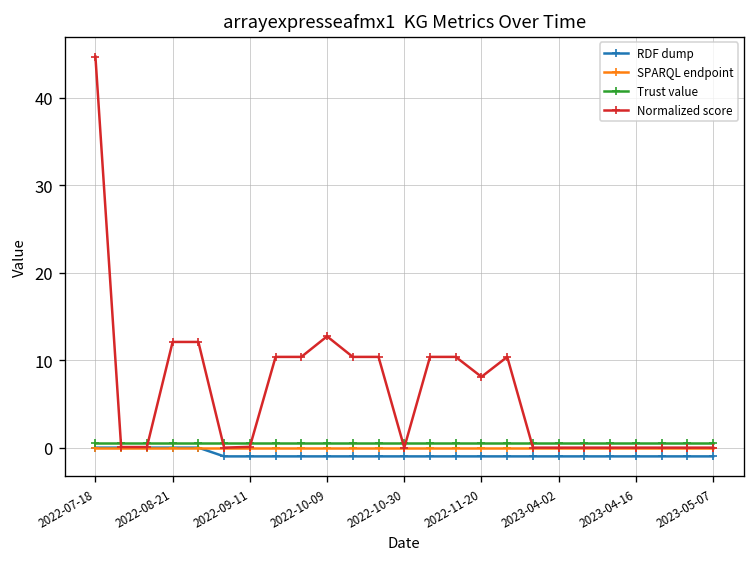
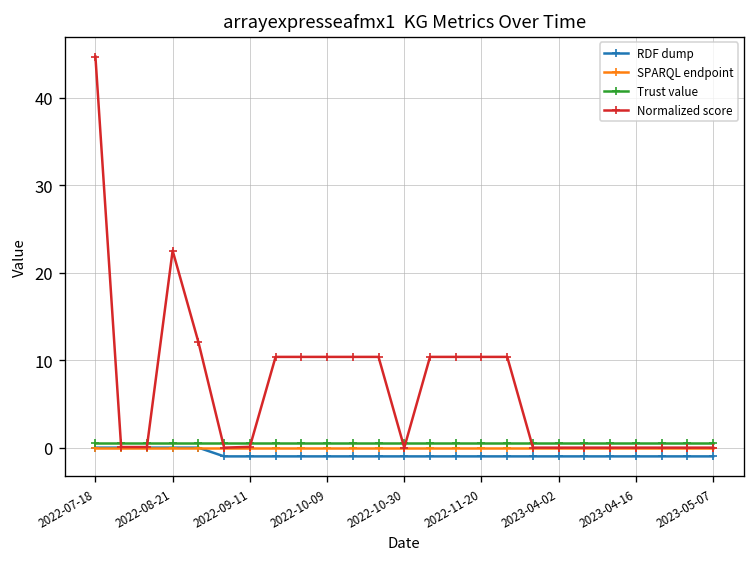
  {
    "RDF dump": {
      "2022-09-11": -1,
      "2022-10-09": -1,
      "2022-10-30": -1,
      "2022-11-20": -1,
      "2023-04-02": -1,
      "2023-04-16": -1,
      "2023-05-07": -1
    },
    "SPARQL endpoint": {
      "2022-10-09": 0,
      "2022-11-20": 0
    },
    "Trust value": {
      "2022-07-18": 1,
      "2022-08-21": 1,
      "2022-09-11": 1,
      "2022-10-09": 1,
      "2022-10-30": 1,
      "2022-11-20": 1,
      "2023-04-02": 1,
      "2023-04-16": 1,
      "2023-05-07": 1
    },
    "Normalized score": {
      "2022-07-18": 45,
-     "2022-08-21": 12,
-     "2022-10-09": 13,
-     "2022-11-20": 8
+     "2022-08-21": 23,
+     "2022-10-09": 10,
+     "2022-11-20": 10
    }
  }
